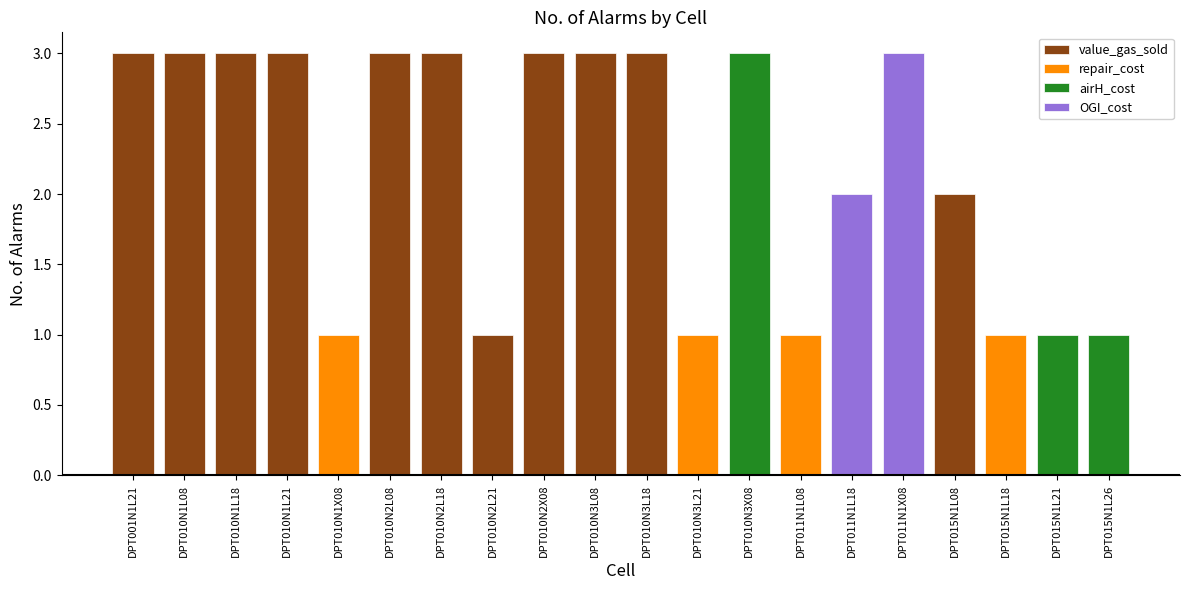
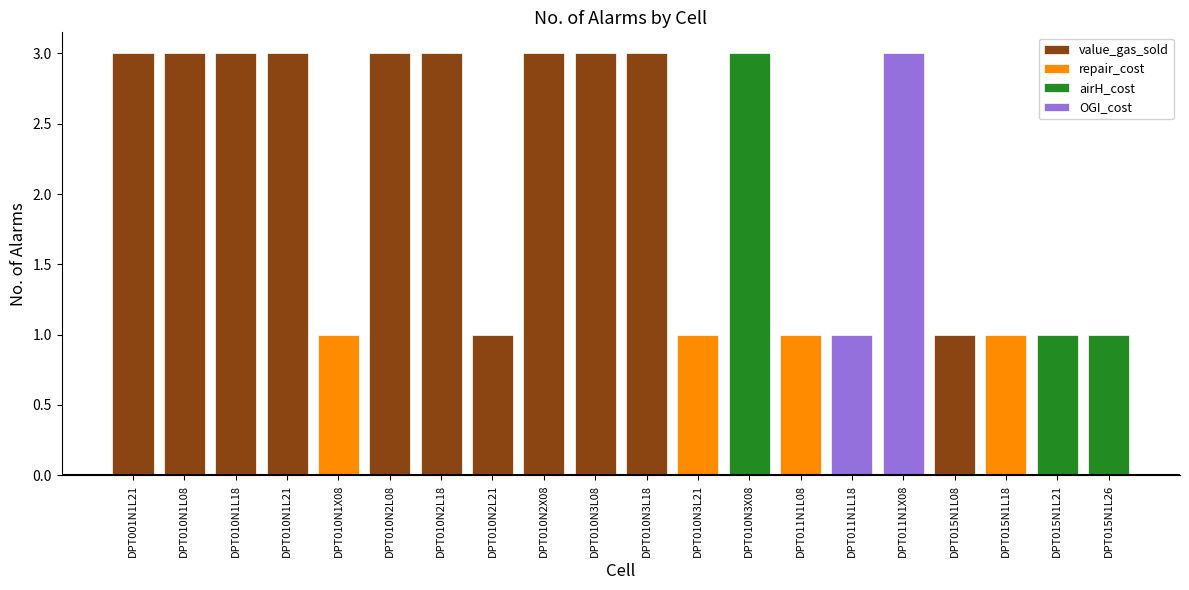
  {
    "DPT001N1L21": 3,
    "DPT010N1L08": 3,
    "DPT010N1L18": 3,
    "DPT010N1L21": 3,
    "DPT010N1X08": 1,
    "DPT010N2L08": 3,
    "DPT010N2L18": 3,
    "DPT010N2L21": 1,
    "DPT010N2X08": 3,
    "DPT010N3L08": 3,
    "DPT010N3L18": 3,
    "DPT010N3L21": 1,
    "DPT010N3X08": 3,
    "DPT011N1L08": 1,
-   "DPT011N1L18": 2,
+   "DPT011N1L18": 1,
    "DPT011N1X08": 3,
-   "DPT015N1L08": 2,
+   "DPT015N1L08": 1,
    "DPT015N1L18": 1,
    "DPT015N1L21": 1,
    "DPT015N1L26": 1
  }
